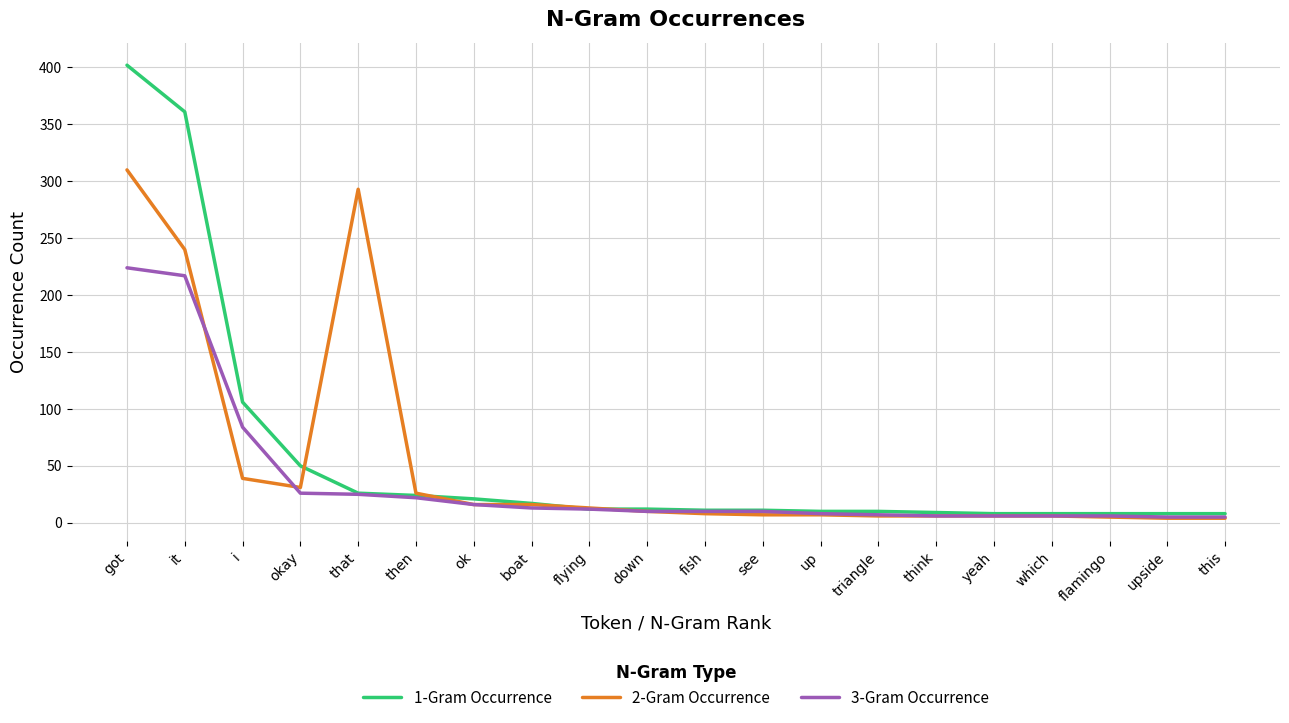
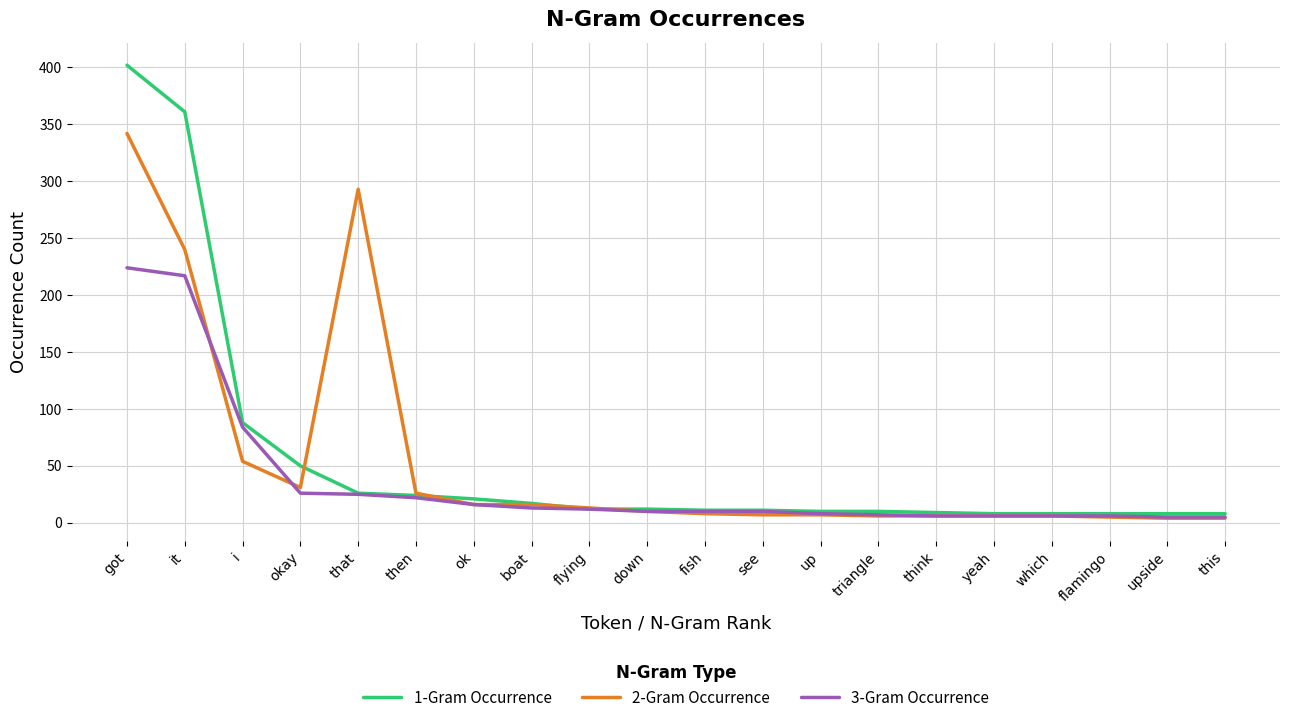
  {
    "1-Gram Occurrence": {
      "got": 402,
      "it": 361,
-     "i": 106,
+     "i": 88,
      "okay": 50,
      "ok": 21,
      "triangle": 10,
      "think": 9,
      "upside": 8,
      "this": 8
    },
    "2-Gram Occurrence": {
-     "got": 310,
+     "got": 342,
      "it": 240,
-     "i": 39,
+     "i": 54,
      "okay": 31,
      "that": 293,
      "see": 7
    },
    "3-Gram Occurrence": {
      "got": 224,
      "it": 217,
      "i": 84,
      "okay": 26,
      "boat": 13
    }
  }
